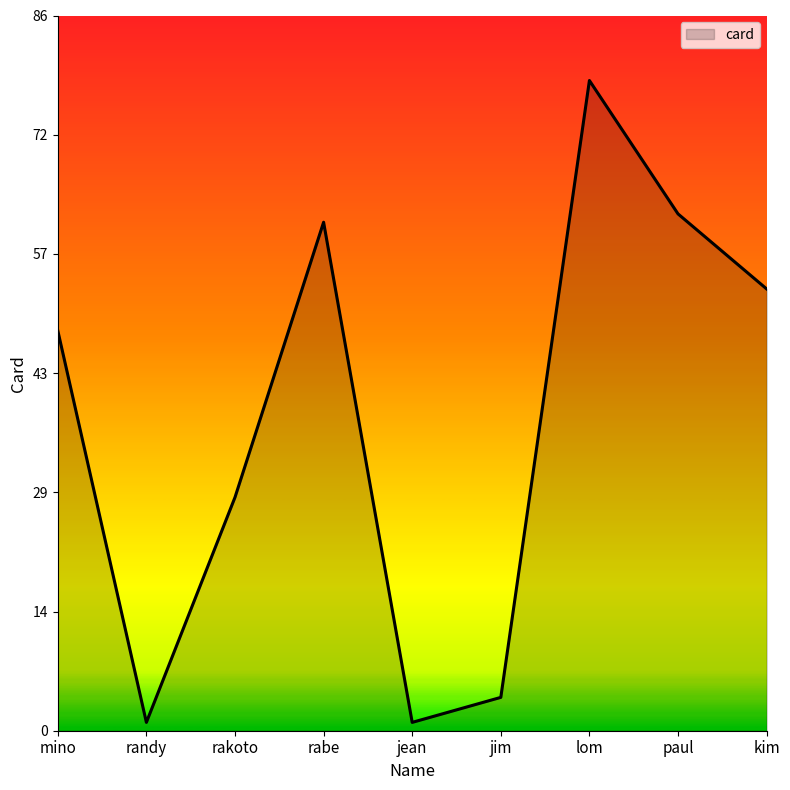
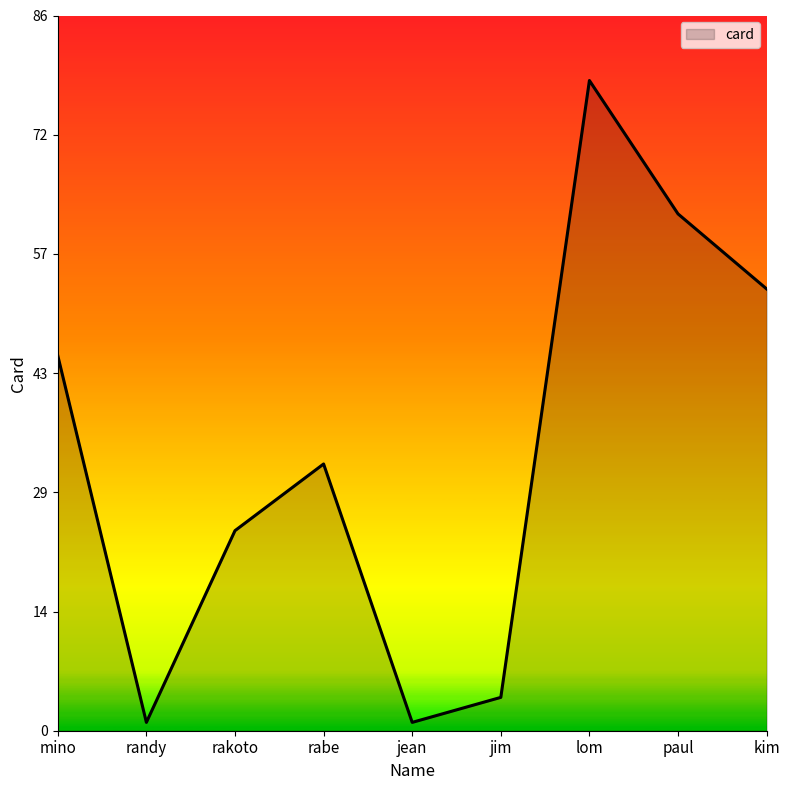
  {
-   "mino": 48,
+   "mino": 45,
    "randy": 1,
-   "rakoto": 28,
-   "rabe": 61,
+   "rakoto": 24,
+   "rabe": 32,
    "jean": 1,
    "jim": 4,
    "lom": 78,
    "paul": 62,
    "kim": 53
  }
